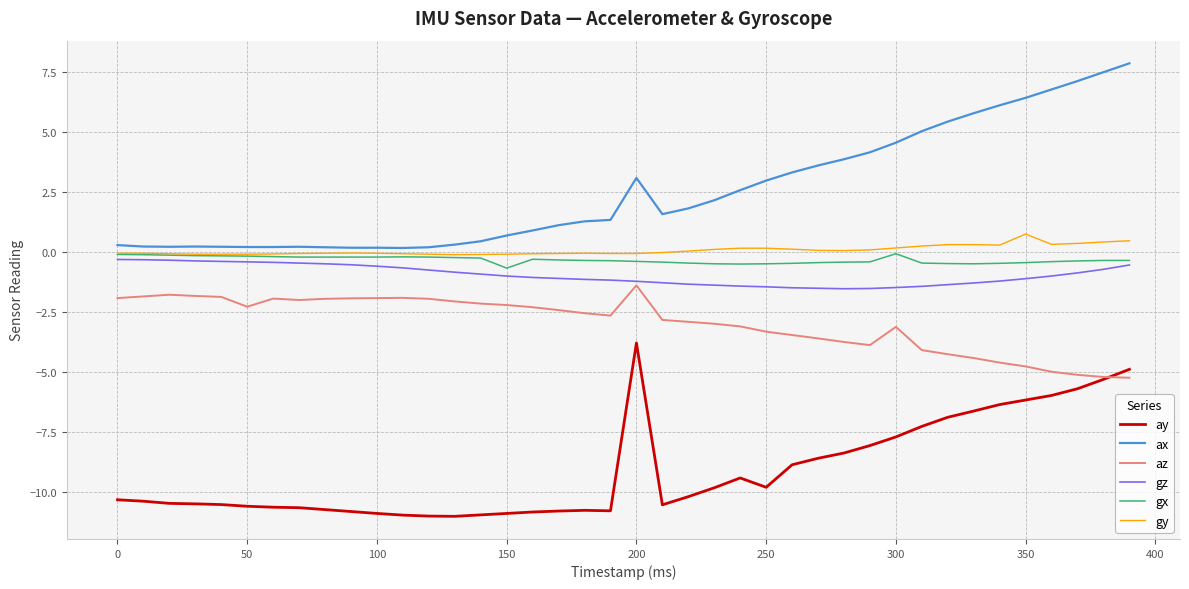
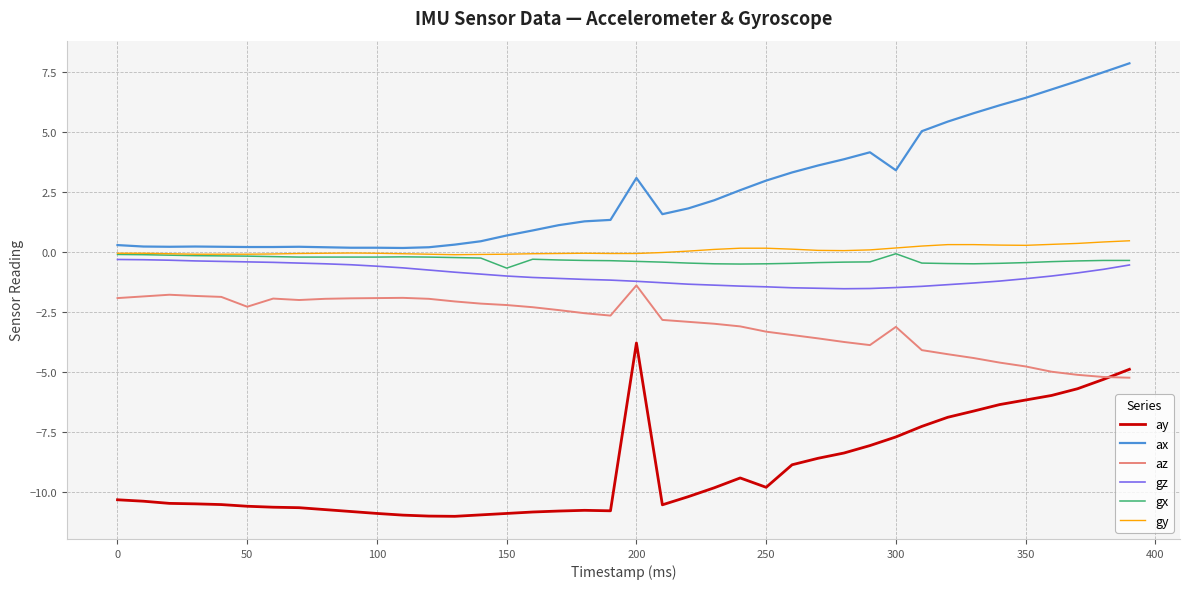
  {
    "ay": {
      "0": -10.3,
      "50": -10.6,
      "100": -10.9,
      "150": -10.9,
      "200": -3.8,
      "250": -9.8,
      "300": -7.7,
      "350": -6.2
    },
    "ax": {
      "0": 0.3,
      "50": 0.2,
      "100": 0.2,
      "150": 0.7,
      "200": 3.1,
      "250": 3.0,
-     "300": 4.6,
+     "300": 3.4,
      "350": 6.4
    },
    "az": {
      "0": -1.9,
      "50": -2.3,
      "100": -1.9,
      "150": -2.2,
      "200": -1.4,
      "250": -3.3,
      "300": -3.1,
      "350": -4.8
    },
    "gz": {
      "0": -0.3,
      "50": -0.4,
      "100": -0.6,
      "150": -1.0,
      "200": -1.2,
      "250": -1.4,
      "300": -1.5,
      "350": -1.1
    },
    "gx": {
      "100": -0.2,
      "150": -0.7,
      "200": -0.4,
      "250": -0.5,
      "300": -0.1,
      "350": -0.4
    },
    "gy": {
      "100": 0.0,
      "150": -0.1,
      "200": -0.1,
      "250": 0.2,
      "300": 0.2,
-     "350": 0.8
+     "350": 0.3
    }
  }
